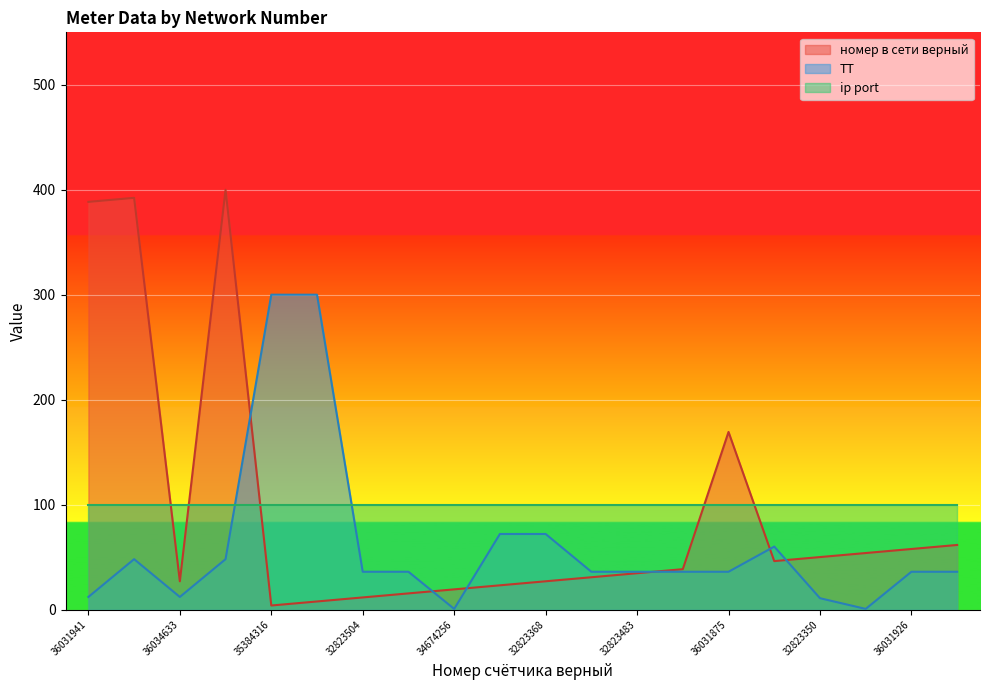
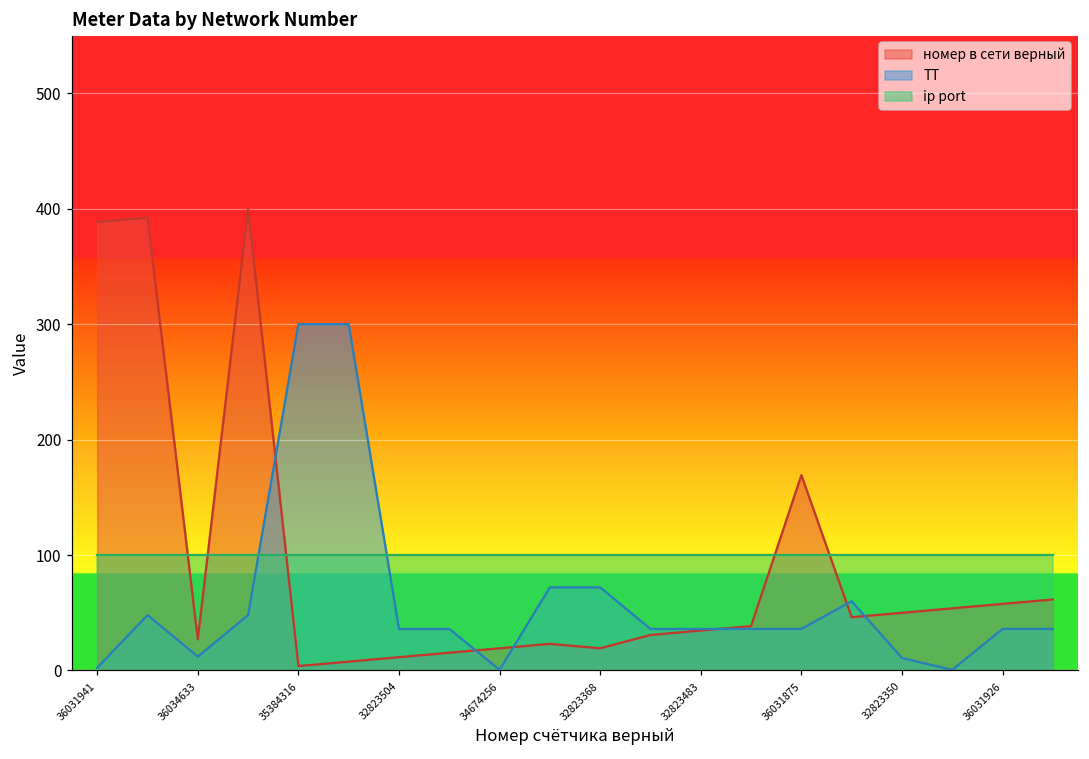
  {
    "номер в сети верный": {
      "36031941": 388,
      "36034633": 27,
      "35384316": 4,
      "32823504": 12,
      "34674256": 19,
-     "32823368": 27,
+     "32823368": 19,
      "36031875": 169,
      "32823350": 50,
      "36031926": 58
    },
    "ТТ": {
-     "36031941": 12,
+     "36031941": 2,
      "36034633": 12,
      "35384316": 300,
      "32823504": 36,
      "34674256": 1,
      "32823368": 72,
      "36031875": 36,
      "32823350": 11,
      "36031926": 36
    },
    "ip port": {
      "36031941": 100,
      "36034633": 100,
      "35384316": 100,
      "32823504": 100,
      "34674256": 100,
      "32823368": 100,
      "32823483": 100,
      "36031875": 100,
      "32823350": 100,
      "36031926": 100
    }
  }
